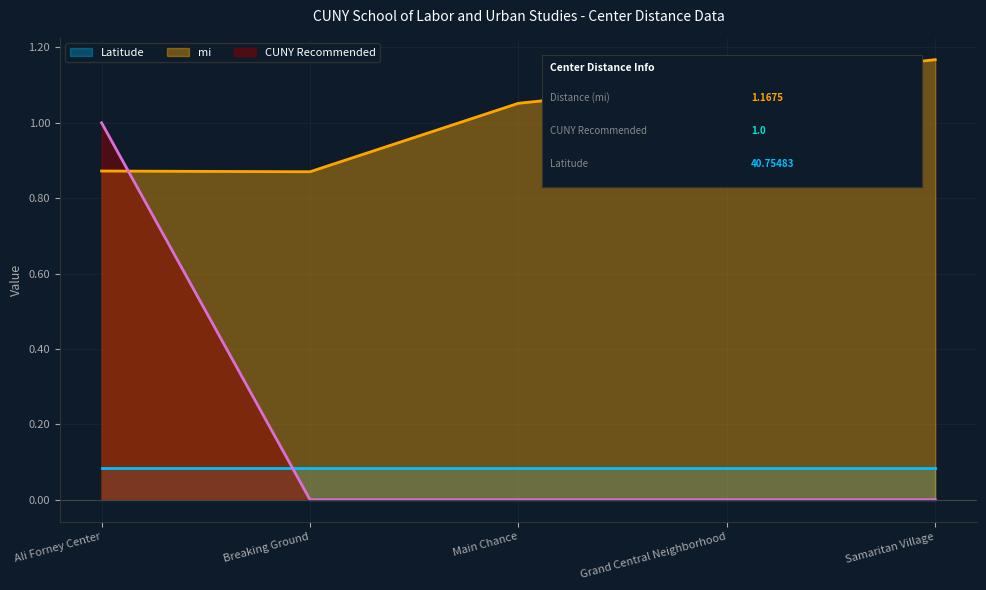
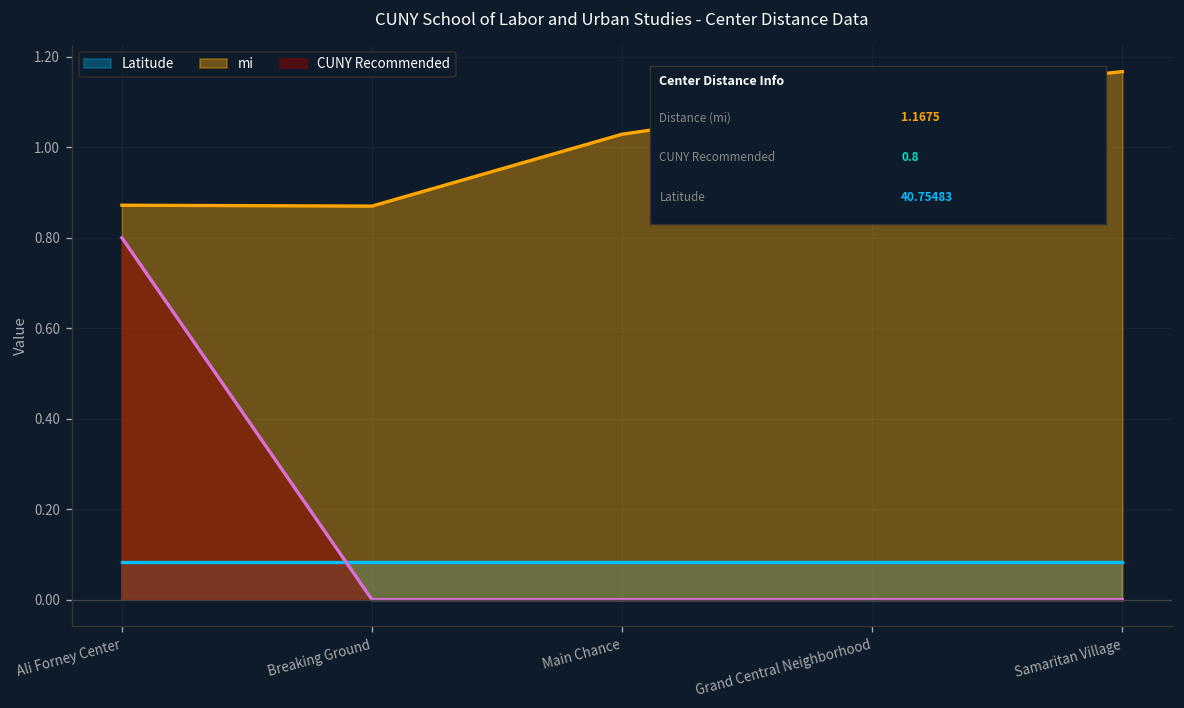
  {
    "Latitude": {
      "Ali Forney Center": 0.08,
      "Breaking Ground": 0.08,
      "Main Chance": 0.08,
      "Grand Central Neighborhood": 0.08,
      "Samaritan Village": 0.08
    },
    "mi": {
      "Ali Forney Center": 0.87,
      "Breaking Ground": 0.87,
-     "Main Chance": 1.05,
+     "Main Chance": 1.03,
      "Grand Central Neighborhood": 1.11,
      "Samaritan Village": 1.17
    },
    "CUNY Recommended": {
-     "Ali Forney Center": 1.0
+     "Ali Forney Center": 0.8
    }
  }
